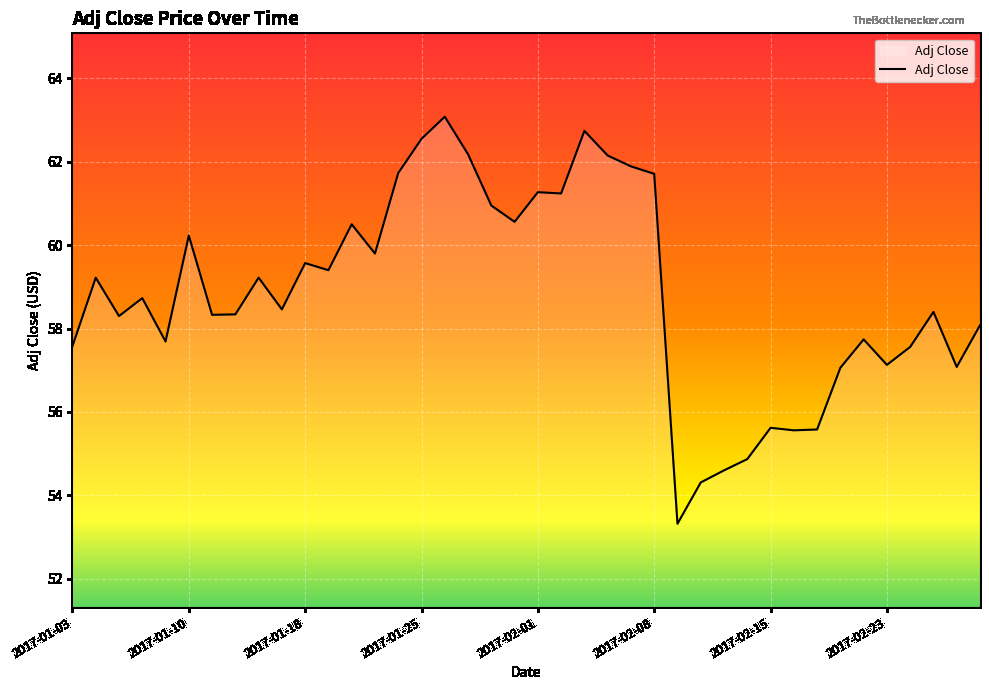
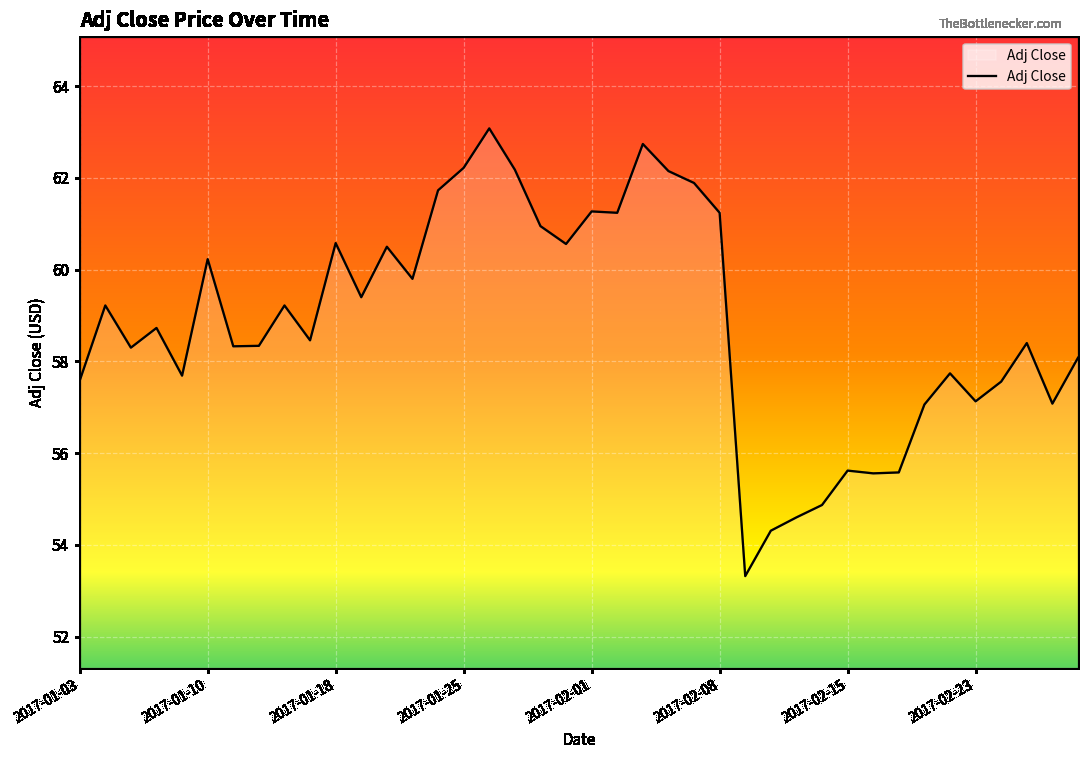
  {
    "2017-01-03": 57.6,
    "2017-01-10": 60.2,
-   "2017-01-18": 59.6,
-   "2017-01-25": 62.6,
+   "2017-01-18": 60.6,
+   "2017-01-25": 62.2,
    "2017-02-01": 61.3,
-   "2017-02-08": 61.7,
+   "2017-02-08": 61.2,
    "2017-02-15": 55.6,
    "2017-02-23": 57.1
  }
